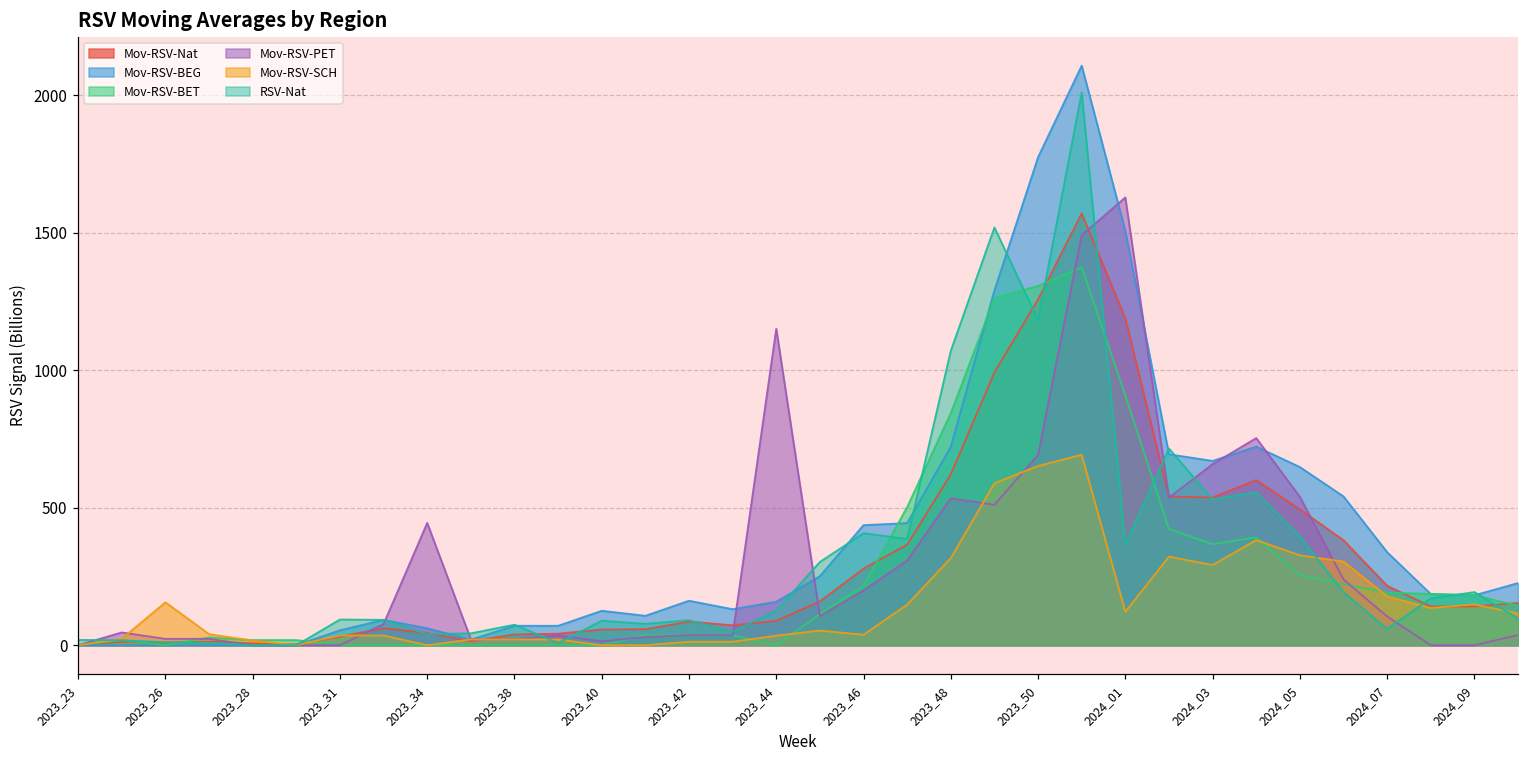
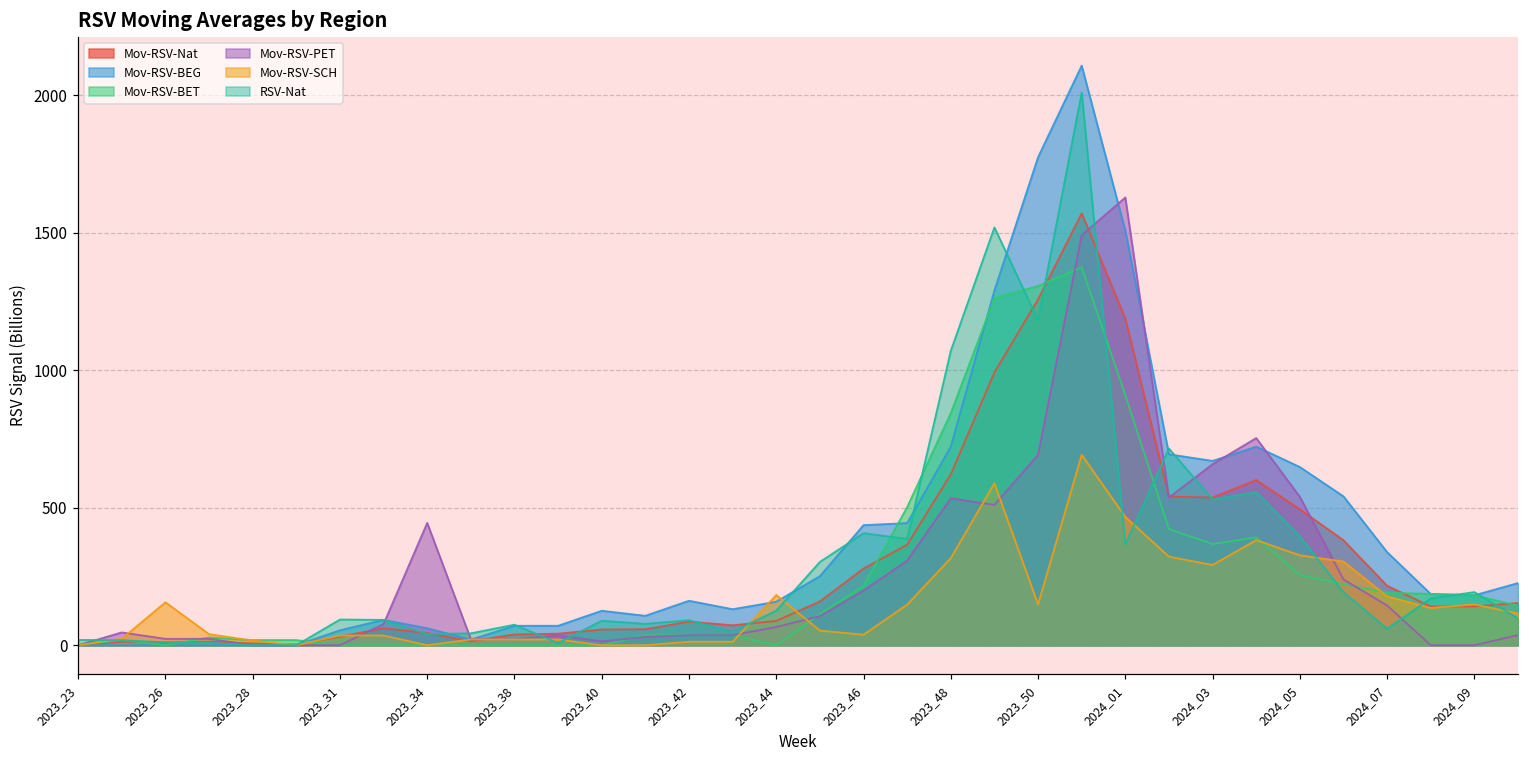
  {
    "Mov-RSV-Nat": {
      "2023_38": 40,
      "2023_40": 60,
      "2023_44": 90,
      "2023_46": 280,
      "2023_48": 620,
      "2023_50": 1260,
      "2024_01": 1190,
      "2024_05": 490,
      "2024_07": 220
    },
    "Mov-RSV-BEG": {
      "2023_31": 50,
      "2023_34": 60,
      "2023_40": 130,
      "2023_42": 160,
      "2023_44": 160,
      "2023_46": 440,
      "2023_48": 720,
      "2023_50": 1780,
      "2024_01": 1510,
      "2024_03": 670,
      "2024_05": 650,
      "2024_07": 340
    },
    "Mov-RSV-PET": {
      "2023_26": 20,
      "2023_34": 440,
      "2023_40": 10,
-     "2023_44": 1150,
+     "2023_44": 70,
      "2023_46": 200,
      "2023_48": 530,
      "2023_50": 690,
      "2024_01": 1630,
      "2024_03": 660,
      "2024_05": 540,
-     "2024_07": 100,
+     "2024_07": 140,
      "2024_09": 0
    },
    "Mov-RSV-SCH": {
      "2023_26": 160,
      "2023_42": 10,
-     "2023_44": 30,
+     "2023_44": 180,
      "2023_46": 40,
      "2023_48": 320,
-     "2023_50": 650,
-     "2024_01": 120,
+     "2023_50": 150,
+     "2024_01": 470,
      "2024_03": 290,
      "2024_05": 330,
      "2024_07": 180
    }
  }
